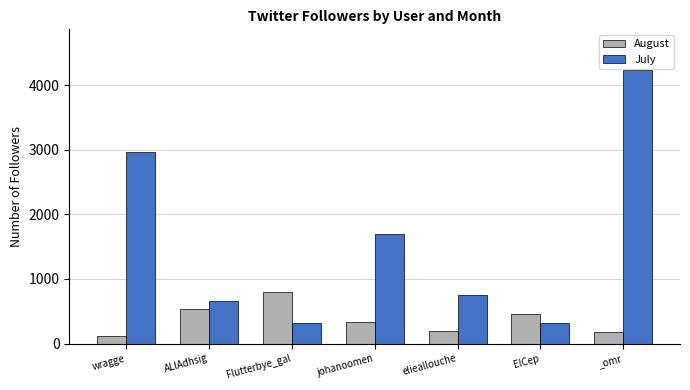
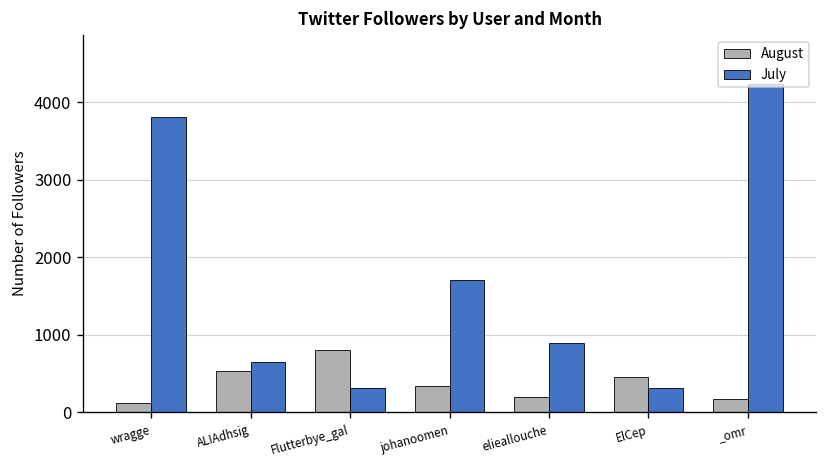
  {
    "August": {
      "wragge": 100,
      "ALIAdhsig": 500,
      "Flutterbye_gal": 800,
      "johanoomen": 300,
      "elieallouche": 200,
      "ElCep": 500,
      "_omr": 200
    },
    "July": {
-     "wragge": 3000,
+     "wragge": 3800,
      "ALIAdhsig": 700,
      "Flutterbye_gal": 300,
      "johanoomen": 1700,
-     "elieallouche": 700,
+     "elieallouche": 900,
      "ElCep": 300,
      "_omr": 4200
    }
  }
